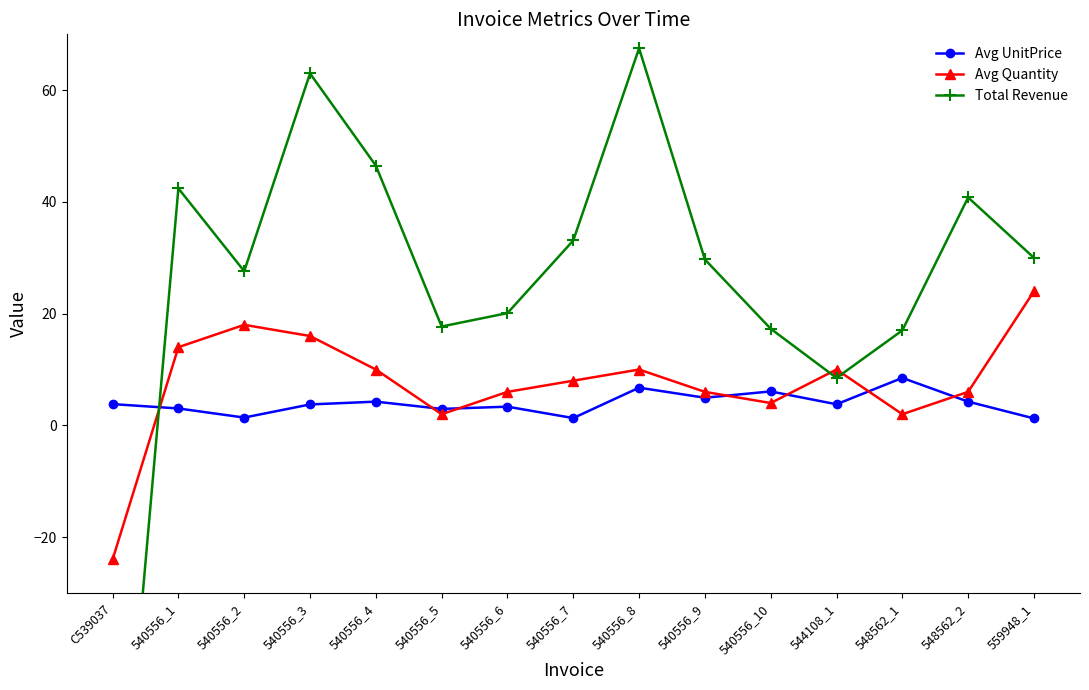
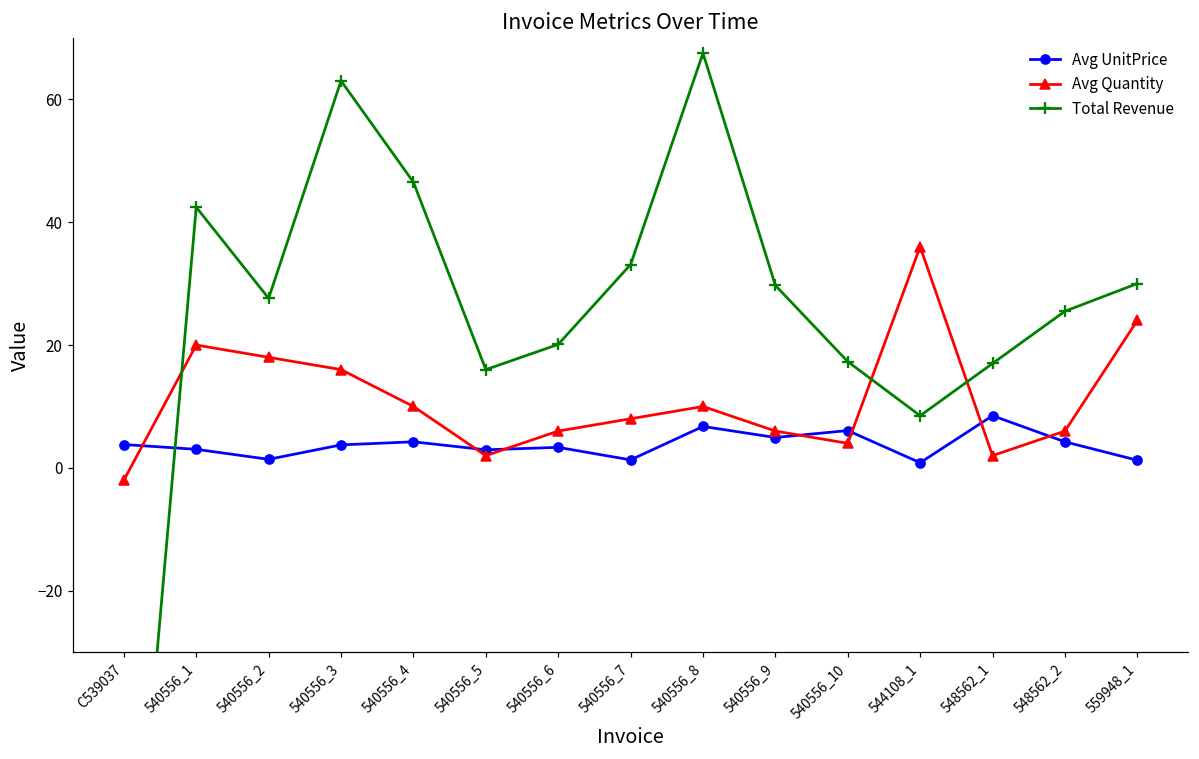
  {
    "Avg UnitPrice": {
      "C539037": 4,
      "540556_1": 3,
      "540556_2": 1,
      "540556_3": 4,
      "540556_4": 4,
      "540556_5": 3,
      "540556_6": 3,
      "540556_7": 1,
      "540556_8": 7,
      "540556_9": 5,
      "540556_10": 6,
-     "544108_1": 4,
+     "544108_1": 1,
      "548562_1": 9,
      "548562_2": 4,
      "559948_1": 1
    },
    "Avg Quantity": {
-     "C539037": -24,
-     "540556_1": 14,
+     "C539037": -2,
+     "540556_1": 20,
      "540556_2": 18,
      "540556_3": 16,
      "540556_4": 10,
      "540556_5": 2,
      "540556_6": 6,
      "540556_7": 8,
      "540556_8": 10,
      "540556_9": 6,
      "540556_10": 4,
-     "544108_1": 10,
+     "544108_1": 36,
      "548562_1": 2,
      "548562_2": 6,
      "559948_1": 24
    },
    "Total Revenue": {
      "540556_1": 42,
      "540556_2": 28,
      "540556_3": 63,
      "540556_4": 47,
-     "540556_5": 18,
+     "540556_5": 16,
      "540556_6": 20,
      "540556_7": 33,
      "540556_8": 68,
      "540556_9": 30,
      "540556_10": 17,
      "544108_1": 9,
      "548562_1": 17,
-     "548562_2": 41,
+     "548562_2": 26,
      "559948_1": 30
    }
  }
